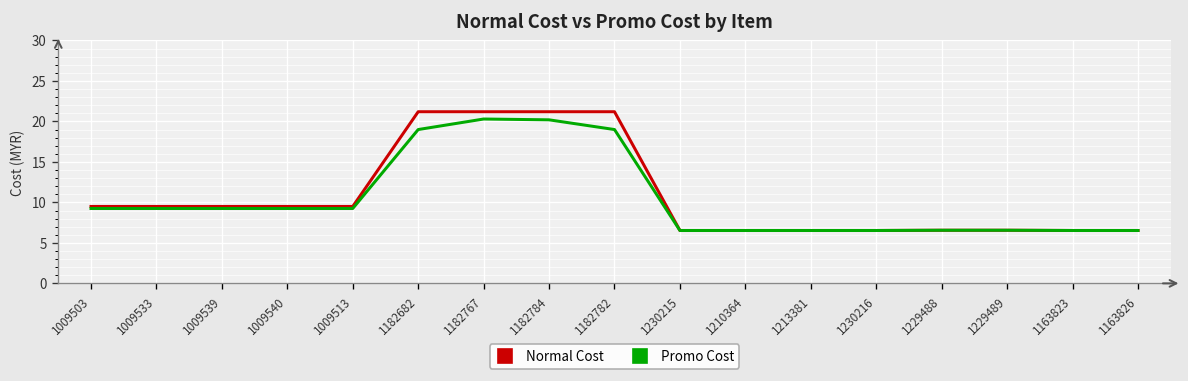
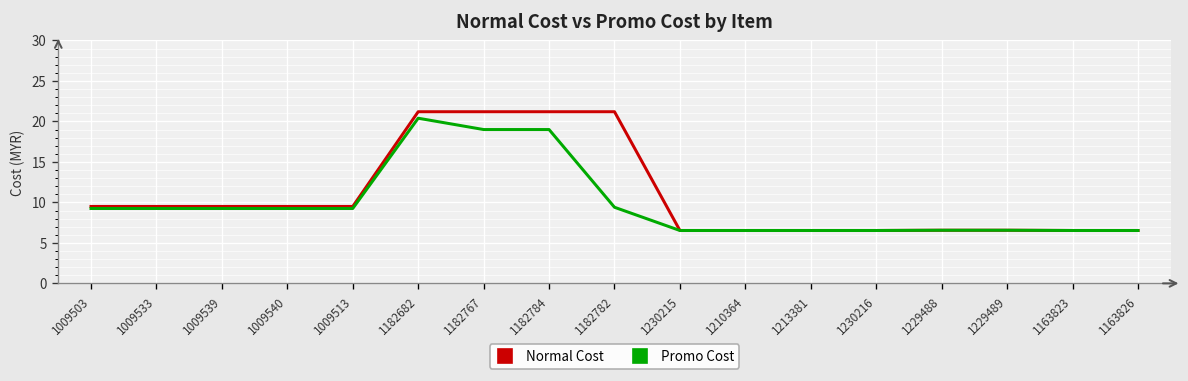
  {
    "Normal Cost": {
      "1182682": 21,
      "1182767": 21,
      "1182784": 21,
      "1182782": 21
    },
    "Promo Cost": {
-     "1182682": 19,
-     "1182767": 20,
-     "1182784": 20,
-     "1182782": 19
+     "1182682": 20,
+     "1182767": 19,
+     "1182784": 19,
+     "1182782": 9
    }
  }
